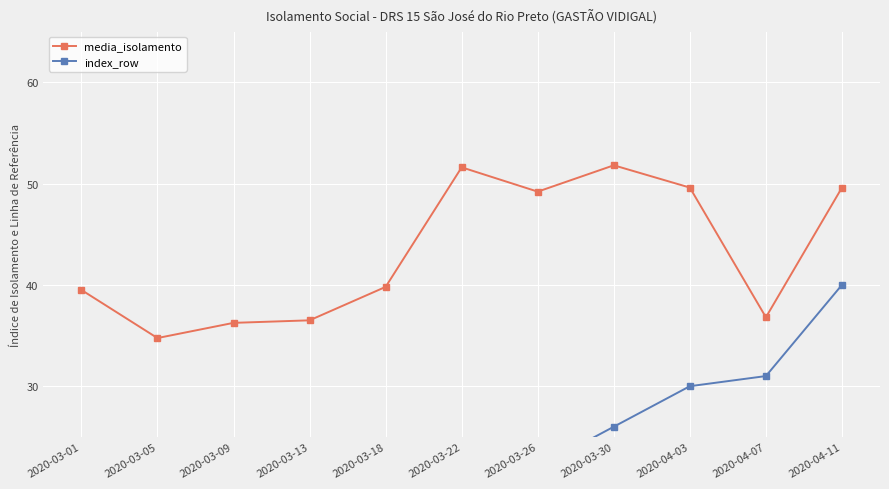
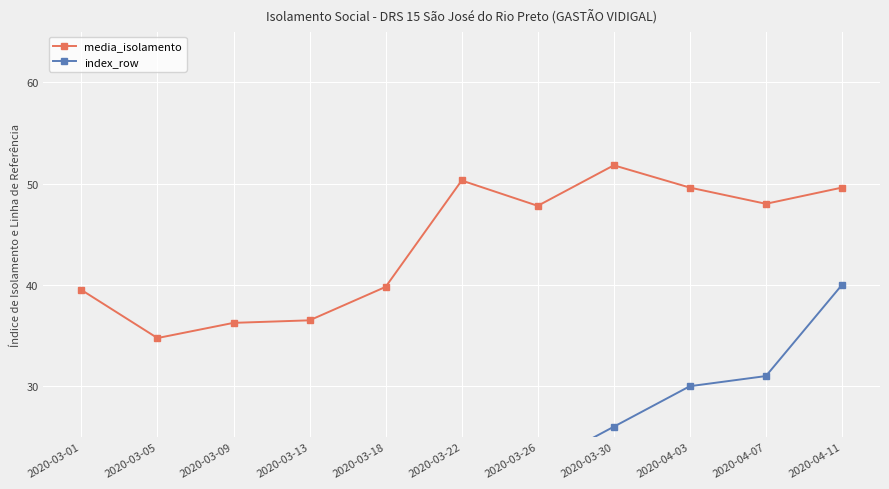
  {
    "media_isolamento": {
      "2020-03-01": 39.5,
      "2020-03-05": 34.8,
      "2020-03-09": 36.3,
      "2020-03-13": 36.5,
      "2020-03-18": 39.8,
-     "2020-03-22": 51.6,
-     "2020-03-26": 49.2,
+     "2020-03-22": 50.3,
+     "2020-03-26": 47.8,
      "2020-03-30": 51.8,
      "2020-04-03": 49.6,
-     "2020-04-07": 36.8,
+     "2020-04-07": 48.0,
      "2020-04-11": 49.6
    },
    "index_row": {
      "2020-03-30": 26.0,
      "2020-04-03": 30.0,
      "2020-04-07": 31.0,
      "2020-04-11": 40.0
    }
  }
